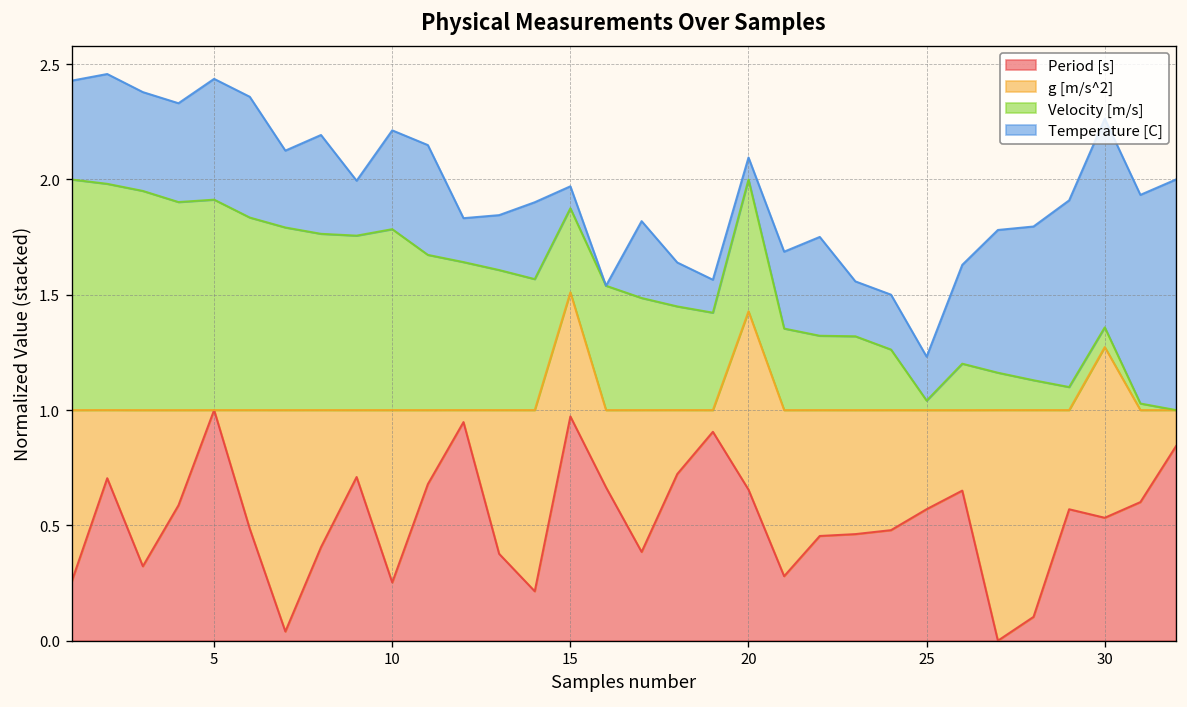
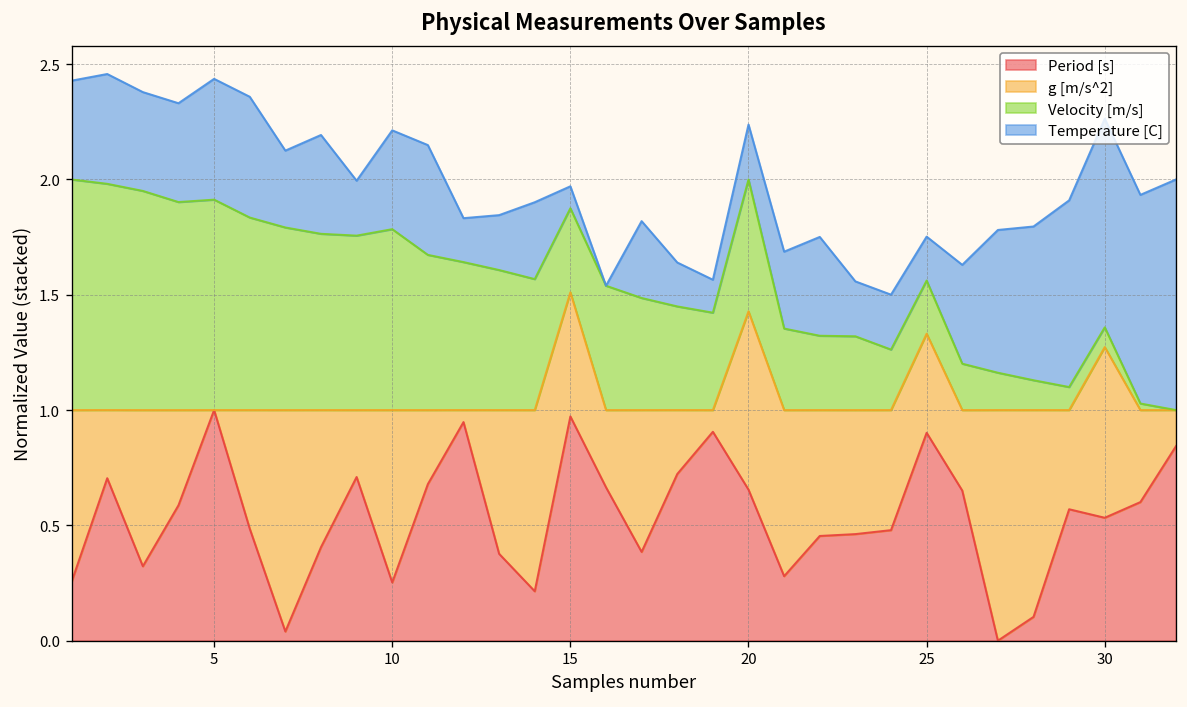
  {
    "Period [s]": {
      "10": 0.25,
      "15": 0.97,
      "20": 0.65,
-     "25": 0.57,
+     "25": 0.90,
      "30": 0.53
    },
    "g [m/s^2]": {
      "10": 0.75,
      "15": 0.54,
      "20": 0.77,
      "25": 0.43,
      "30": 0.74
    },
    "Velocity [m/s]": {
      "5": 0.91,
      "10": 0.78,
      "15": 0.36,
      "20": 0.57,
-     "25": 0.04,
+     "25": 0.23,
      "30": 0.09
    },
    "Temperature [C]": {
      "5": 0.52,
      "10": 0.43,
      "15": 0.10,
-     "20": 0.10,
+     "20": 0.24,
      "25": 0.19
    }
  }
